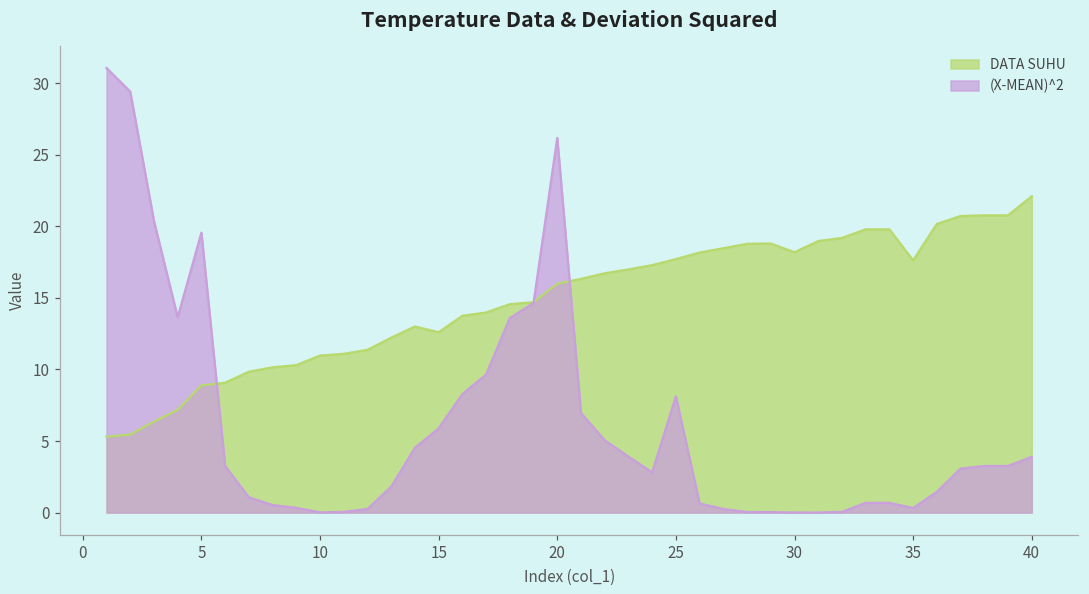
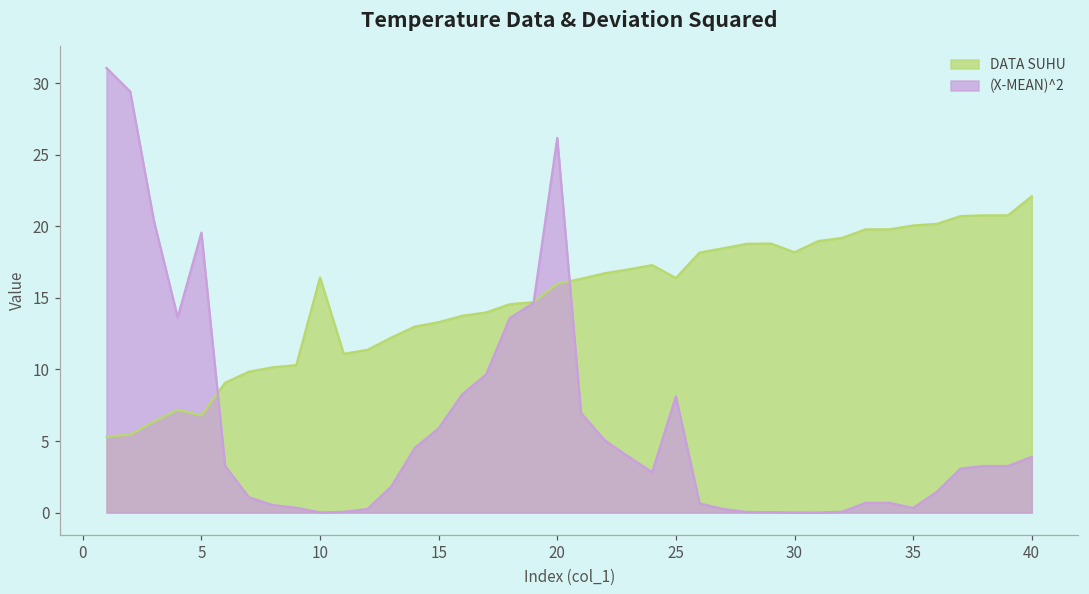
  {
    "DATA SUHU": {
-     "5": 8.9,
-     "10": 11.0,
-     "15": 12.6,
+     "5": 6.8,
+     "10": 16.4,
+     "15": 13.3,
      "20": 16.0,
-     "25": 17.7,
+     "25": 16.4,
      "30": 18.2,
-     "35": 17.6,
+     "35": 20.1,
      "40": 22.1
    },
    "(X-MEAN)^2": {
      "5": 19.6,
      "10": 0.0,
      "15": 5.9,
      "20": 26.2,
      "25": 8.1,
      "30": 0.0,
      "35": 0.3,
      "40": 3.9
    }
  }
